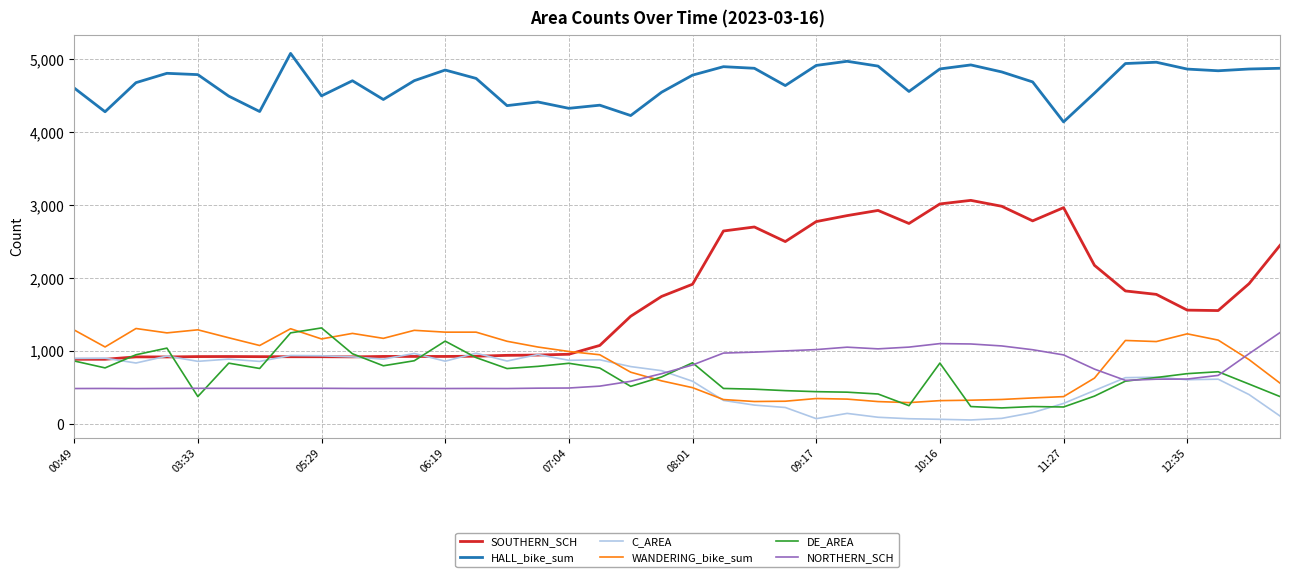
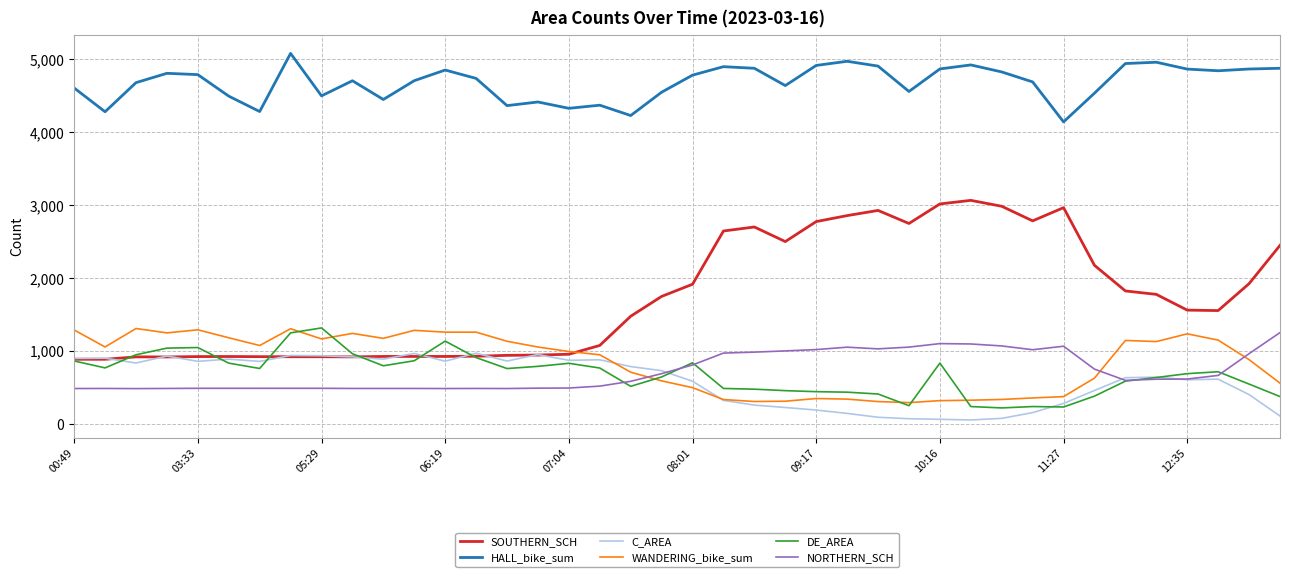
  {
    "SOUTHERN_SCH": {
      "03:33": "900",
      "06:19": "900",
      "07:04": "1,000",
      "08:01": "1,900",
      "09:17": "2,800",
      "10:16": "3,000",
      "11:27": "3,000",
      "12:35": "1,600"
    },
    "HALL_bike_sum": {
      "00:49": "4,600",
      "03:33": "4,800",
      "05:29": "4,500",
      "06:19": "4,900",
      "07:04": "4,300",
      "08:01": "4,800",
      "09:17": "4,900",
      "10:16": "4,900",
      "11:27": "4,100",
      "12:35": "4,900"
    },
    "C_AREA": {
      "03:33": "900",
      "06:19": "900",
      "07:04": "900",
      "08:01": "600",
-     "09:17": "100",
+     "09:17": "200",
      "10:16": "100",
      "11:27": "300"
    },
    "WANDERING_bike_sum": {
      "00:49": "1,300",
      "03:33": "1,300",
      "05:29": "1,200",
      "06:19": "1,300",
      "07:04": "1,000",
      "08:01": "500",
      "09:17": "400",
      "10:16": "300",
      "11:27": "400",
      "12:35": "1,200"
    },
    "DE_AREA": {
-     "03:33": "400",
+     "03:33": "1,100",
      "05:29": "1,300",
      "06:19": "1,100",
      "07:04": "800",
      "09:17": "400",
      "10:16": "800",
      "11:27": "200",
      "12:35": "700"
    },
    "NORTHERN_SCH": {
      "00:49": "500",
      "03:33": "500",
      "05:29": "500",
      "06:19": "500",
      "07:04": "500",
      "09:17": "1,000",
      "10:16": "1,100",
-     "11:27": "900"
+     "11:27": "1,100"
    }
  }
